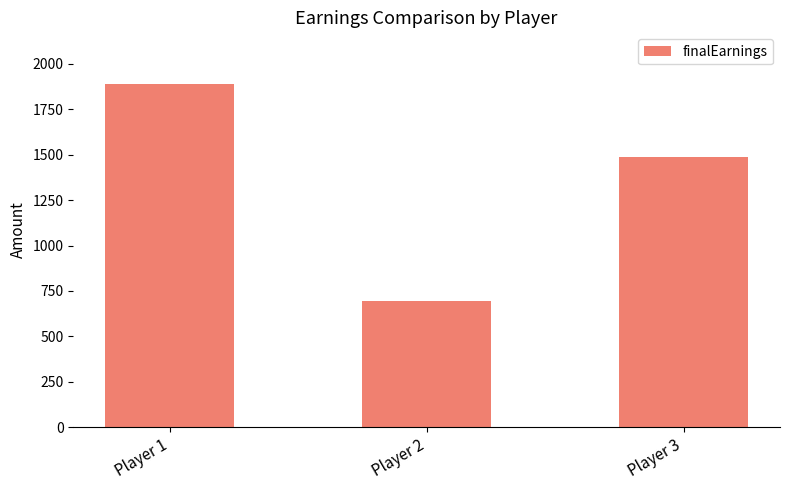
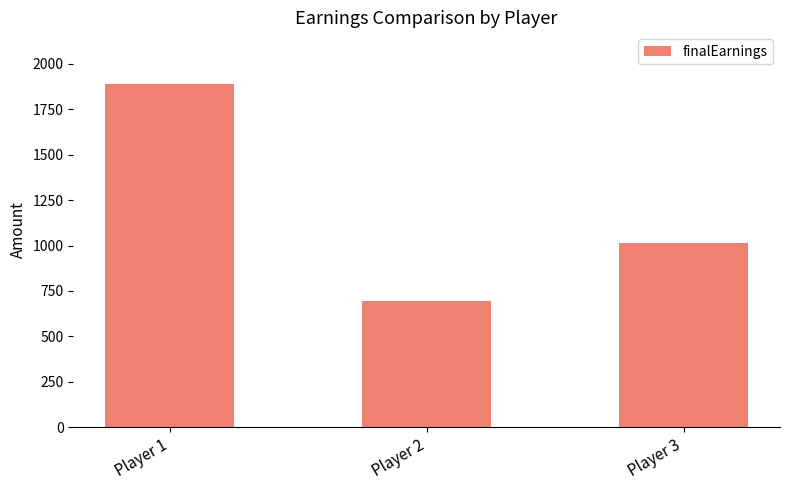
  {
    "Player 1": 1890,
    "Player 2": 700,
-   "Player 3": 1490
+   "Player 3": 1020
  }
